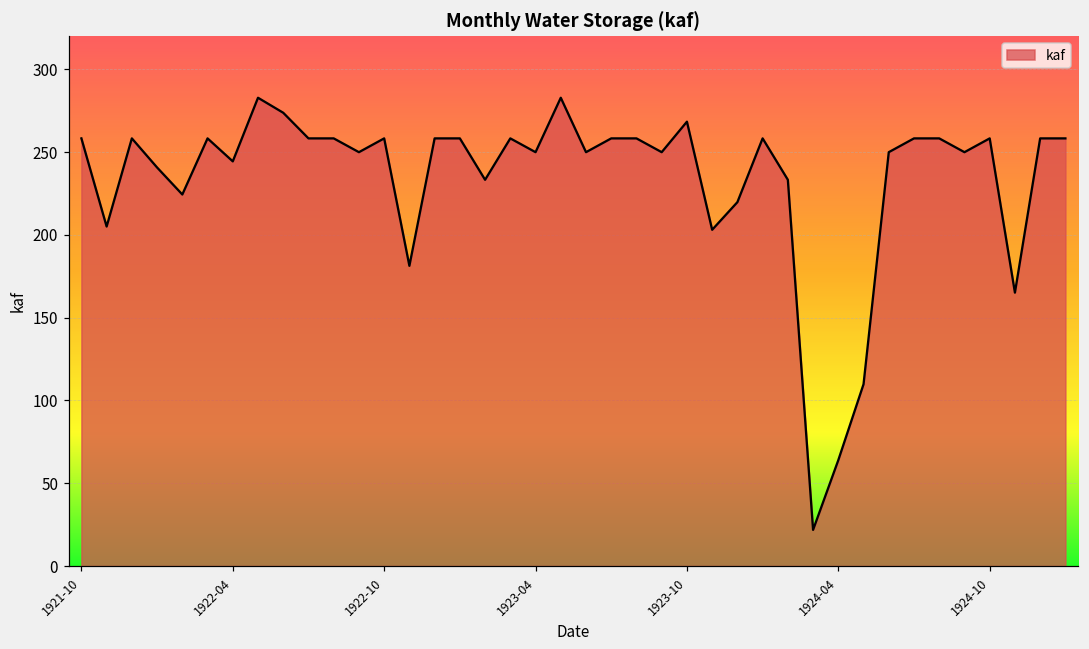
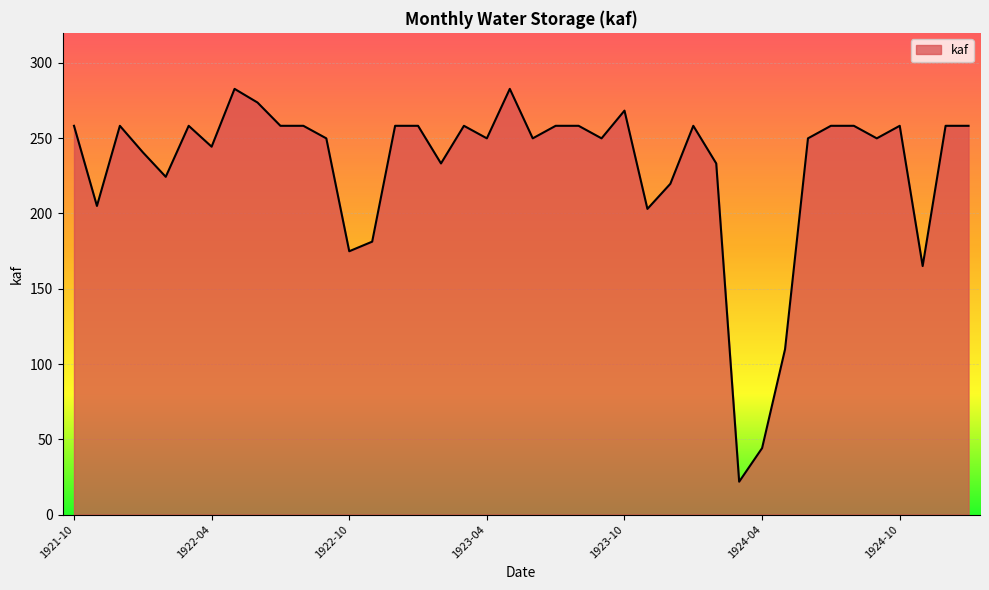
  {
    "1921-10": 258,
    "1922-04": 244,
-   "1922-10": 258,
+   "1922-10": 175,
    "1923-04": 250,
    "1923-10": 268,
-   "1924-04": 64,
+   "1924-04": 44,
    "1924-10": 258
  }
